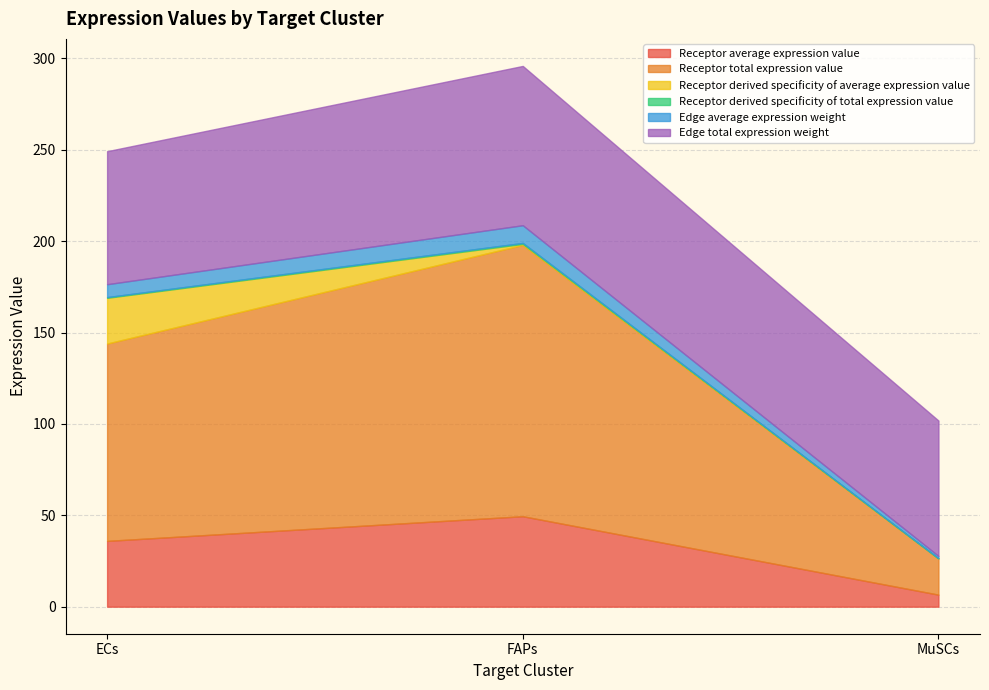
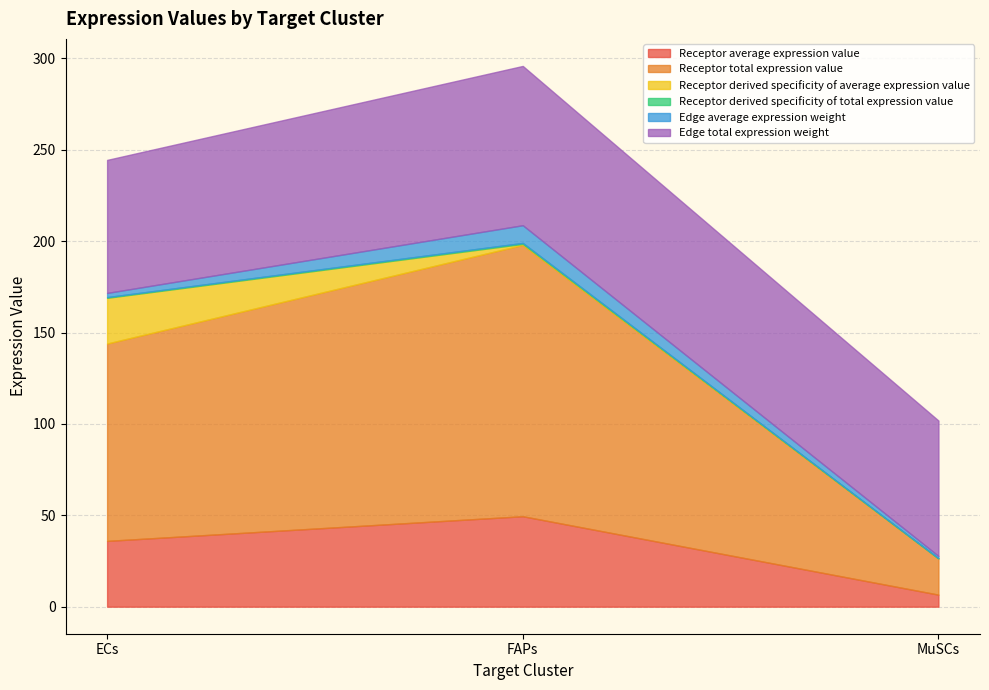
  {
    "Edge average expression weight": {
-     "ECs": 7,
+     "ECs": 2,
      "FAPs": 10
    },
    "Edge total expression weight": {
      "ECs": 73,
      "FAPs": 87,
      "MuSCs": 74
    }
  }
